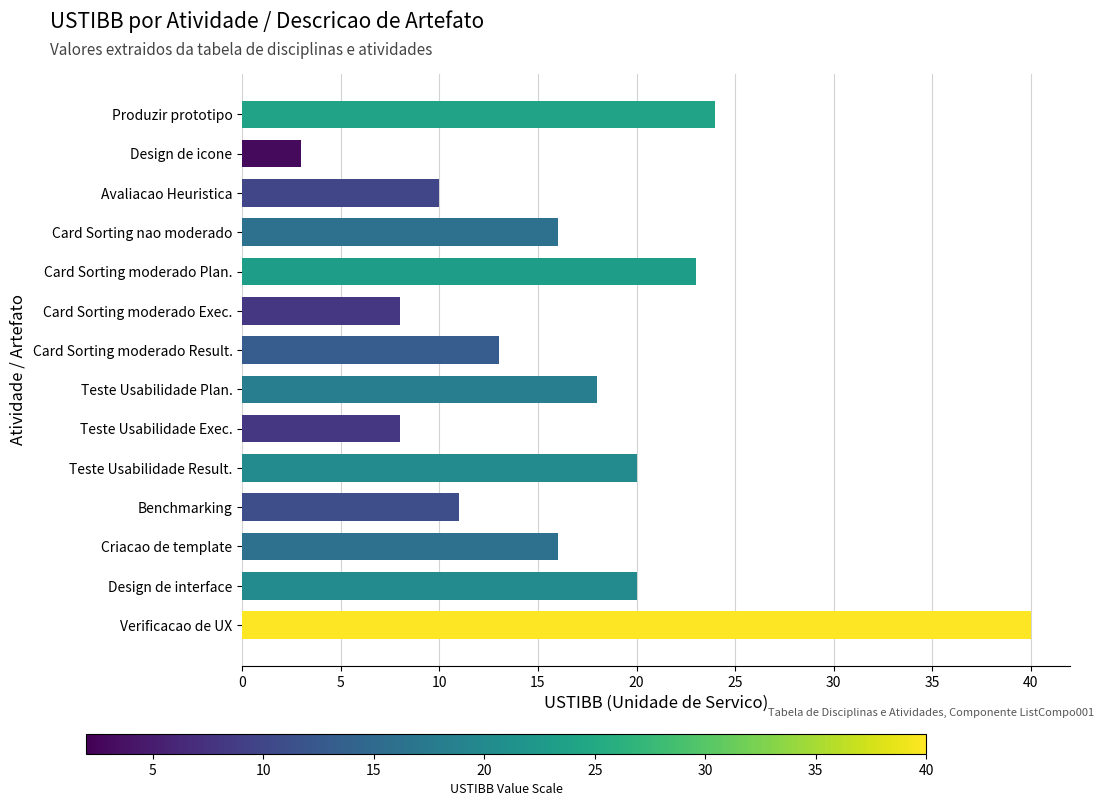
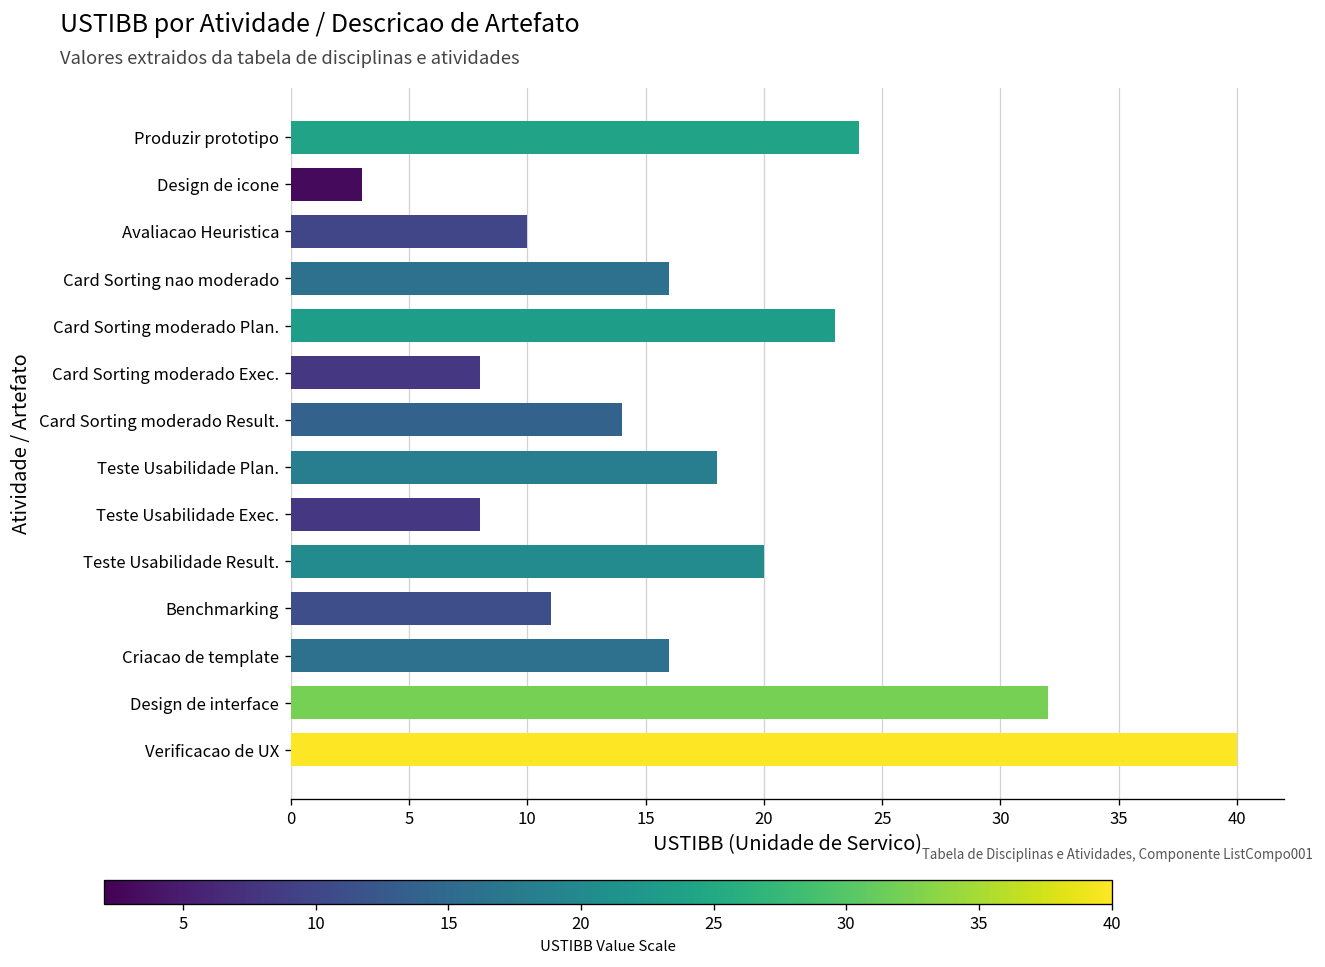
  {
    "Produzir prototipo": 24,
    "Design de icone": 3,
    "Avaliacao Heuristica": 10,
    "Card Sorting nao moderado": 16,
    "Card Sorting moderado Plan.": 23,
    "Card Sorting moderado Exec.": 8,
-   "Card Sorting moderado Result.": 13,
+   "Card Sorting moderado Result.": 14,
    "Teste Usabilidade Plan.": 18,
    "Teste Usabilidade Exec.": 8,
    "Teste Usabilidade Result.": 20,
    "Benchmarking": 11,
    "Criacao de template": 16,
-   "Design de interface": 20,
+   "Design de interface": 32,
    "Verificacao de UX": 40
  }
